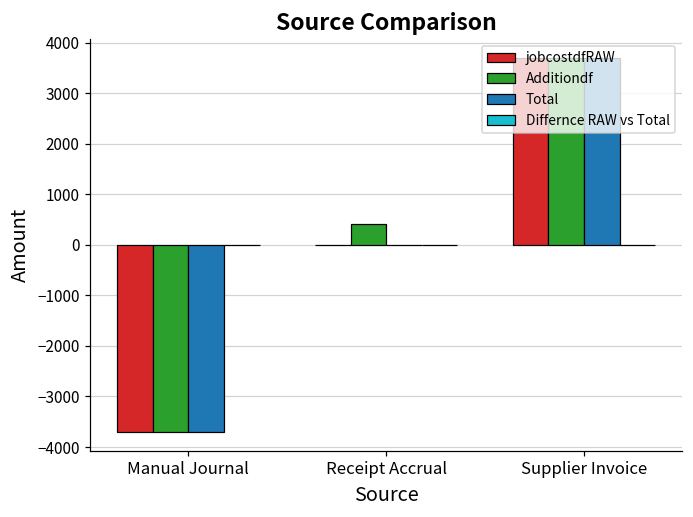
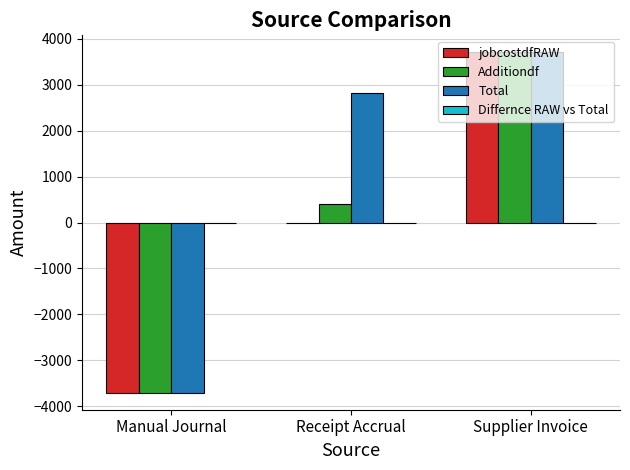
  {
    "jobcostdfRAW": {
      "Manual Journal": -3700,
      "Receipt Accrual": 0
    },
    "Additiondf": {
      "Manual Journal": -3700,
      "Receipt Accrual": 400
    },
    "Total": {
      "Manual Journal": -3700,
-     "Receipt Accrual": 0
+     "Receipt Accrual": 2800
    },
    "Differnce RAW vs Total": {
      "Manual Journal": 0,
      "Receipt Accrual": 0,
      "Supplier Invoice": 0
    }
  }
